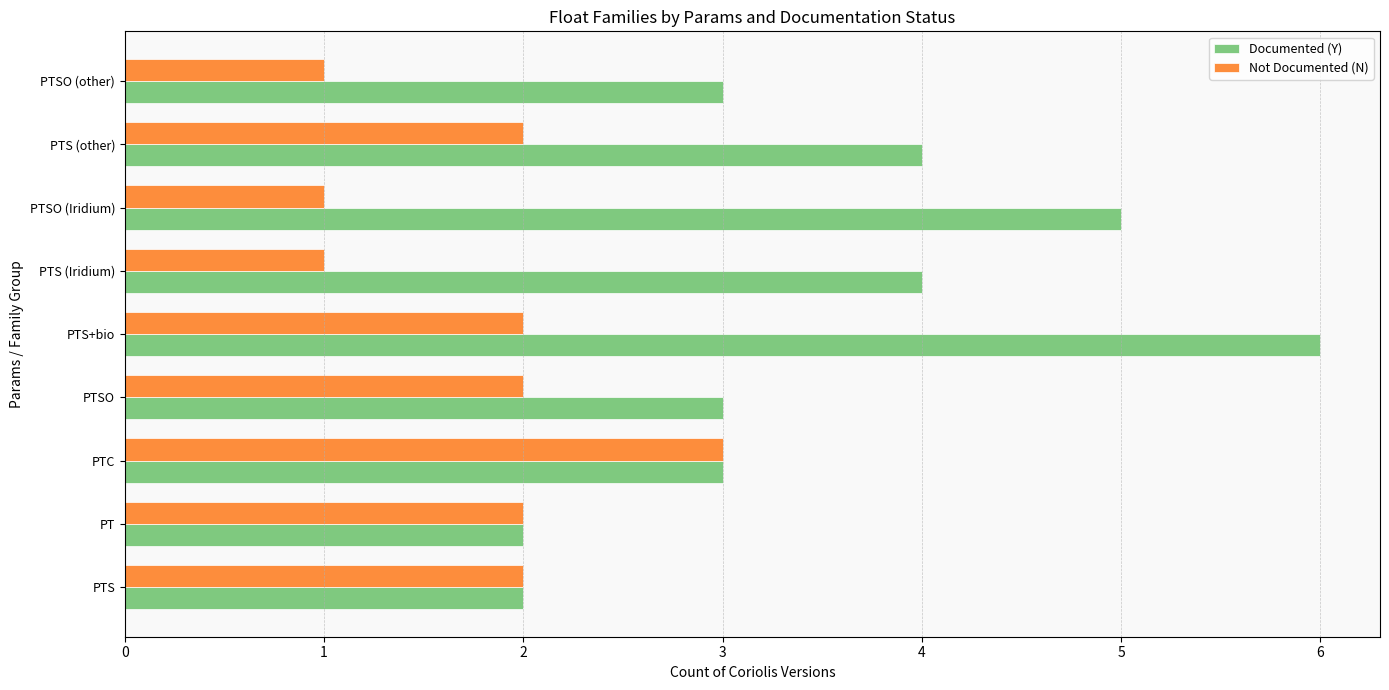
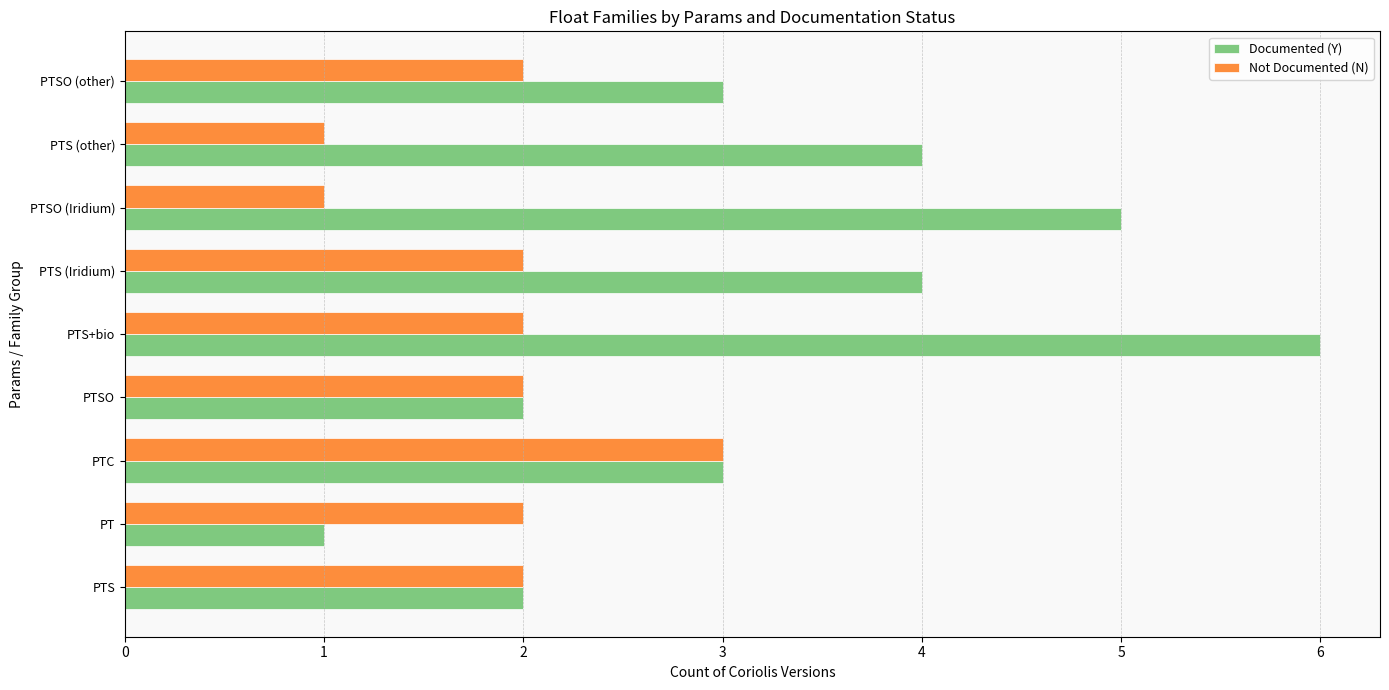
  {
    "Documented (Y)": {
      "PTSO (other)": 3,
      "PTS (other)": 4,
      "PTSO (Iridium)": 5,
      "PTS (Iridium)": 4,
      "PTS+bio": 6,
-     "PTSO": 3,
+     "PTSO": 2,
      "PTC": 3,
-     "PT": 2,
+     "PT": 1,
      "PTS": 2
    },
    "Not Documented (N)": {
-     "PTSO (other)": 1,
-     "PTS (other)": 2,
+     "PTSO (other)": 2,
+     "PTS (other)": 1,
      "PTSO (Iridium)": 1,
-     "PTS (Iridium)": 1,
+     "PTS (Iridium)": 2,
      "PTS+bio": 2,
      "PTSO": 2,
      "PTC": 3,
      "PT": 2,
      "PTS": 2
    }
  }
